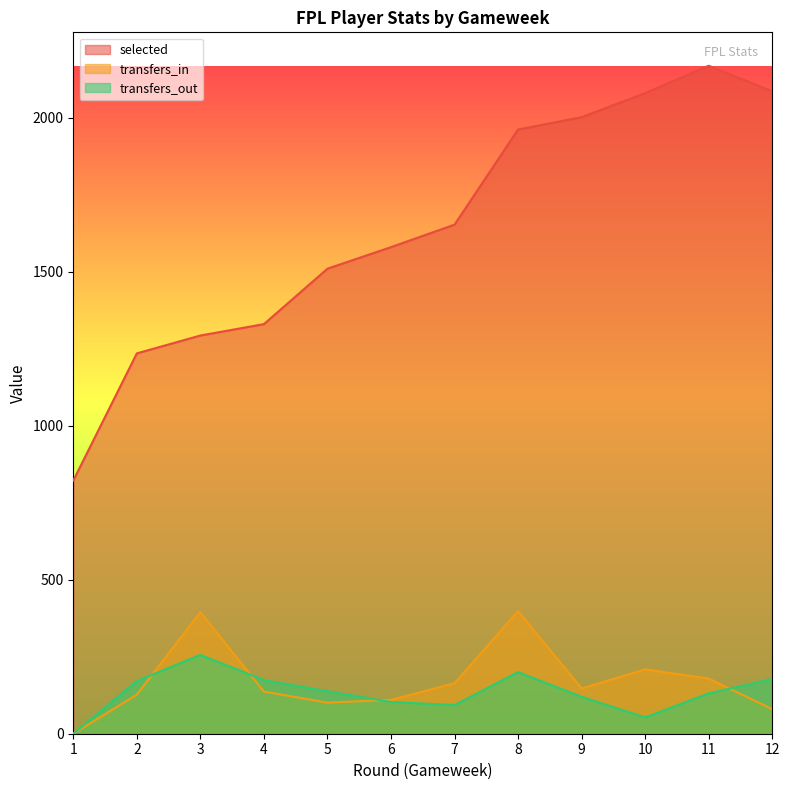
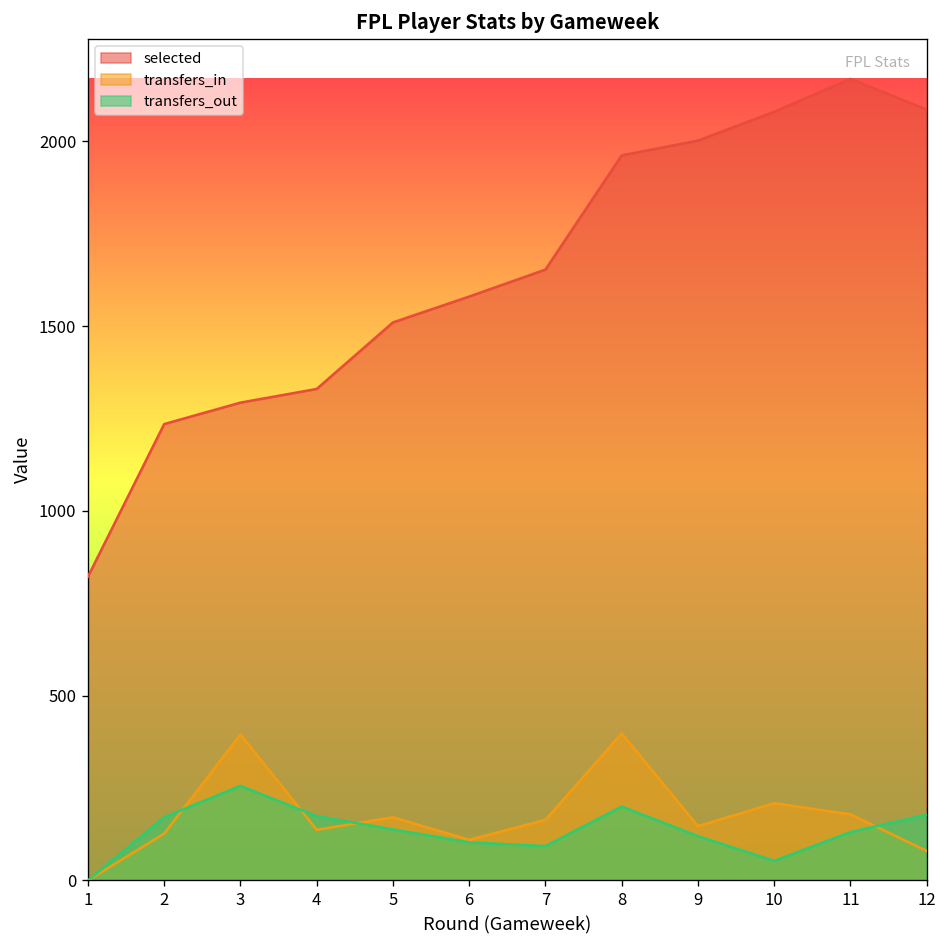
  {
    "selected": {
      "1": 820,
      "2": 1240,
      "3": 1290,
      "4": 1330,
      "5": 1510,
      "6": 1580,
      "7": 1650,
      "8": 1960,
      "9": 2000,
      "10": 2080,
      "11": 2170,
      "12": 2090
    },
    "transfers_in": {
      "2": 130,
      "3": 400,
      "4": 140,
-     "5": 100,
+     "5": 170,
      "7": 160,
      "8": 400,
      "9": 150,
      "10": 210,
      "11": 180,
      "12": 80
    },
    "transfers_out": {
      "2": 170,
      "3": 260,
      "4": 170,
      "5": 140,
      "7": 90,
      "8": 200,
      "9": 120,
      "10": 50,
      "11": 130,
      "12": 180
    }
  }
